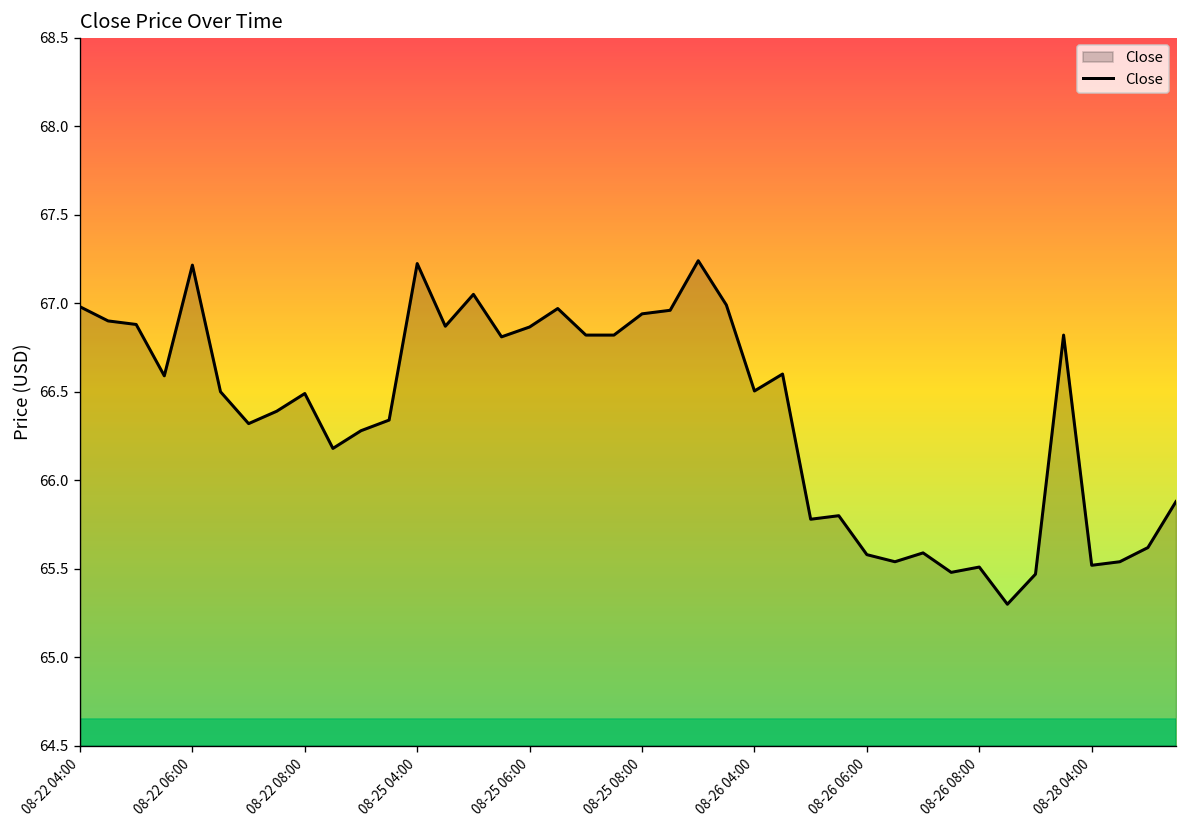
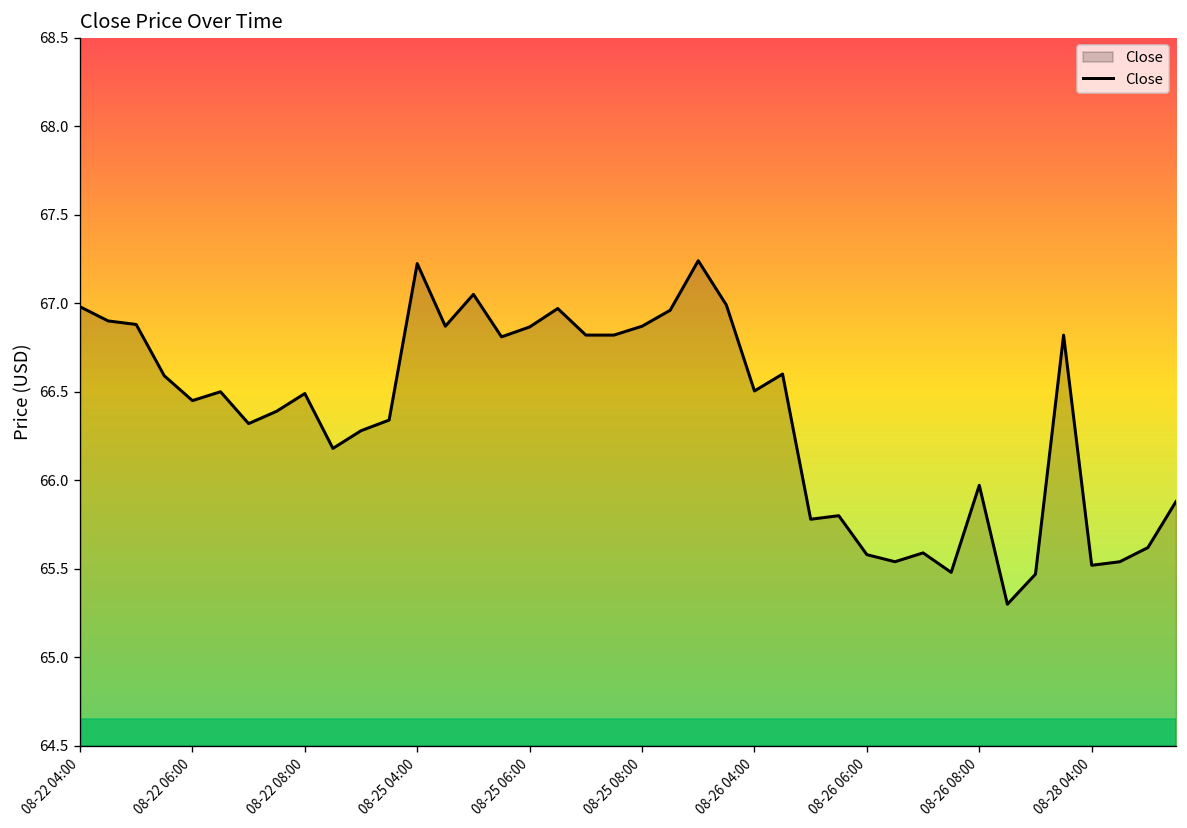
  {
    "08-22 04:00": 66.98,
-   "08-22 06:00": 67.22,
+   "08-22 06:00": 66.45,
    "08-22 08:00": 66.49,
    "08-25 04:00": 67.22,
    "08-25 06:00": 66.87,
-   "08-25 08:00": 66.94,
+   "08-25 08:00": 66.87,
    "08-26 04:00": 66.50,
    "08-26 06:00": 65.58,
-   "08-26 08:00": 65.51,
+   "08-26 08:00": 65.97,
    "08-28 04:00": 65.52
  }
